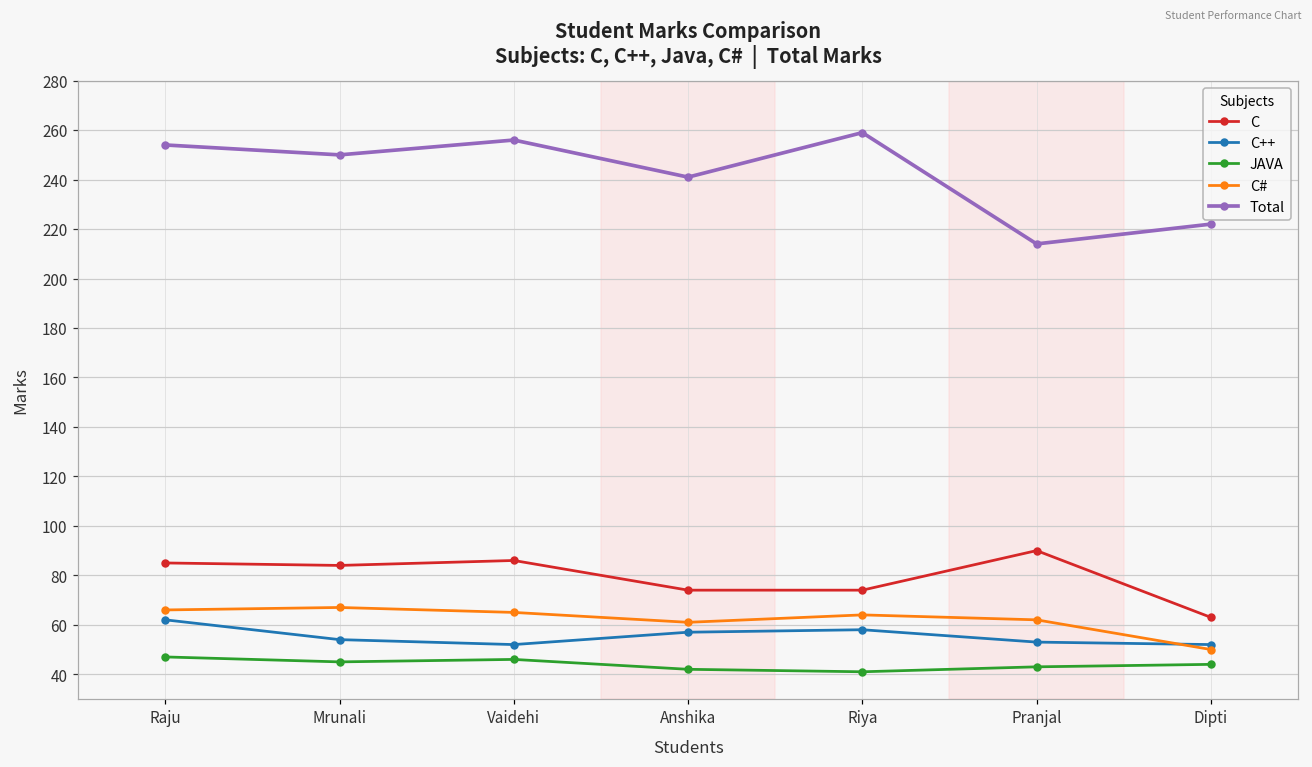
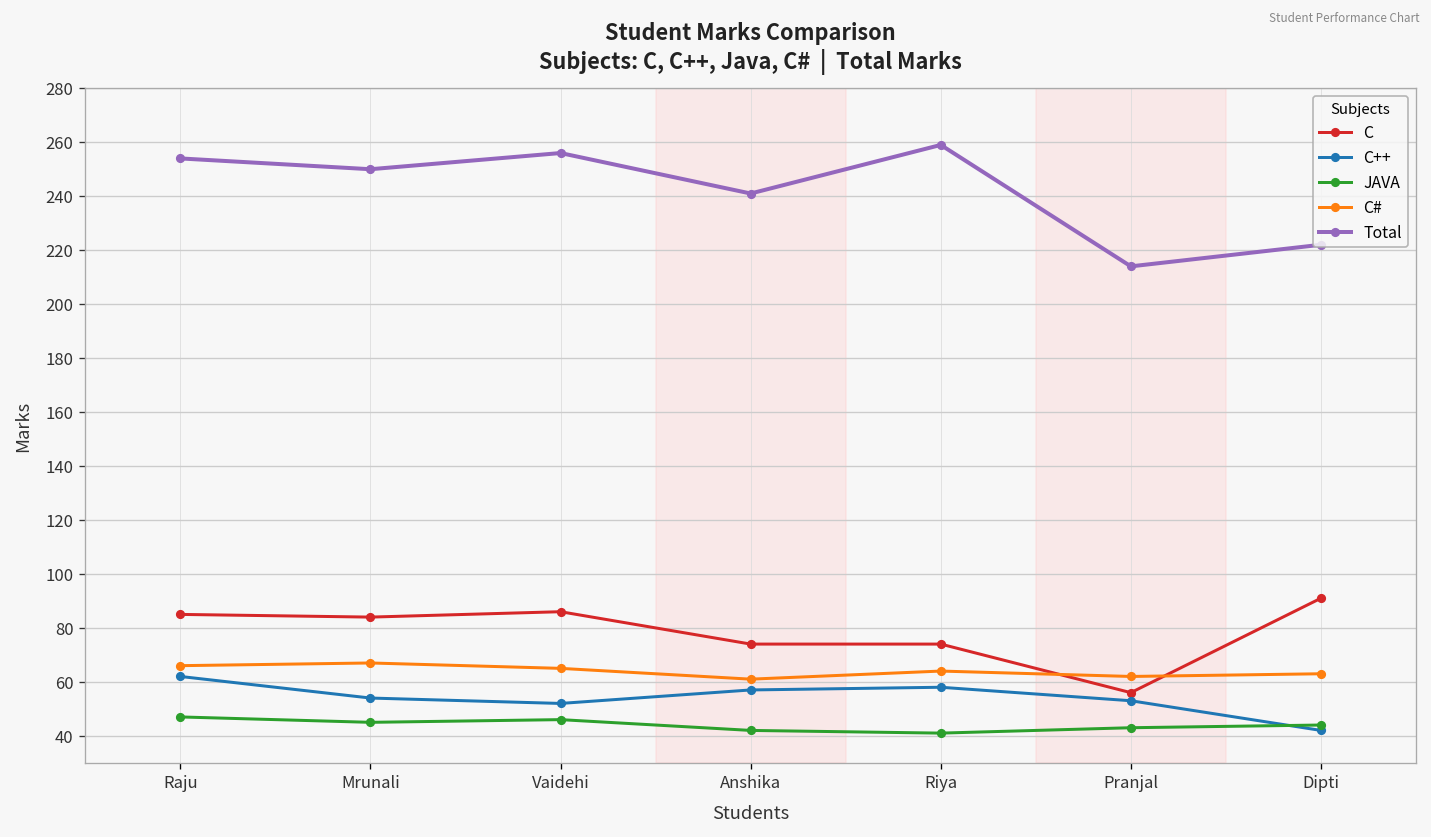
  {
    "C": {
      "Raju": 85,
      "Mrunali": 84,
      "Vaidehi": 86,
      "Anshika": 74,
      "Riya": 74,
-     "Pranjal": 90,
-     "Dipti": 63
+     "Pranjal": 56,
+     "Dipti": 91
    },
    "C++": {
      "Raju": 62,
      "Mrunali": 54,
      "Vaidehi": 52,
      "Anshika": 57,
      "Riya": 58,
      "Pranjal": 53,
-     "Dipti": 52
+     "Dipti": 42
    },
    "JAVA": {
      "Raju": 47,
      "Mrunali": 45,
      "Vaidehi": 46,
      "Anshika": 42,
      "Riya": 41,
      "Pranjal": 43,
      "Dipti": 44
    },
    "C#": {
      "Raju": 66,
      "Mrunali": 67,
      "Vaidehi": 65,
      "Anshika": 61,
      "Riya": 64,
      "Pranjal": 62,
-     "Dipti": 50
+     "Dipti": 63
    },
    "Total": {
      "Raju": 254,
      "Mrunali": 250,
      "Vaidehi": 256,
      "Anshika": 241,
      "Riya": 259,
      "Pranjal": 214,
      "Dipti": 222
    }
  }
